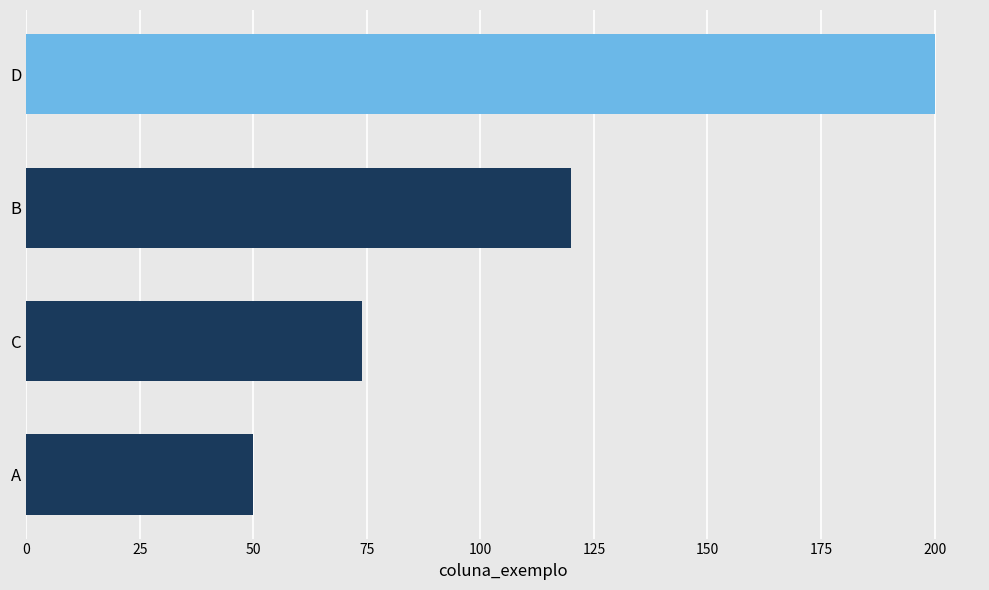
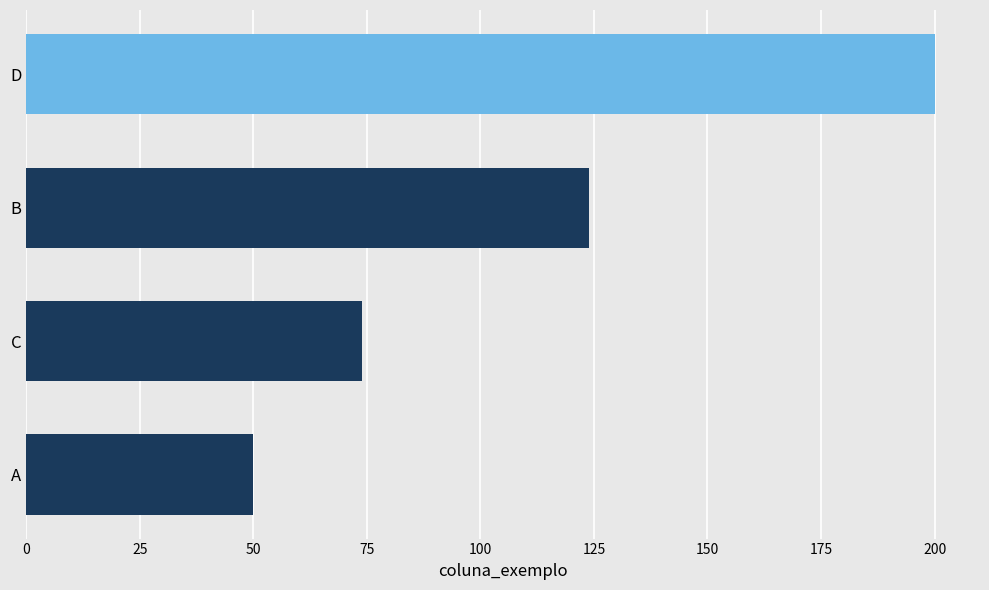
  {
    "D": 200,
-   "B": 120,
+   "B": 124,
    "C": 74,
    "A": 50
  }
